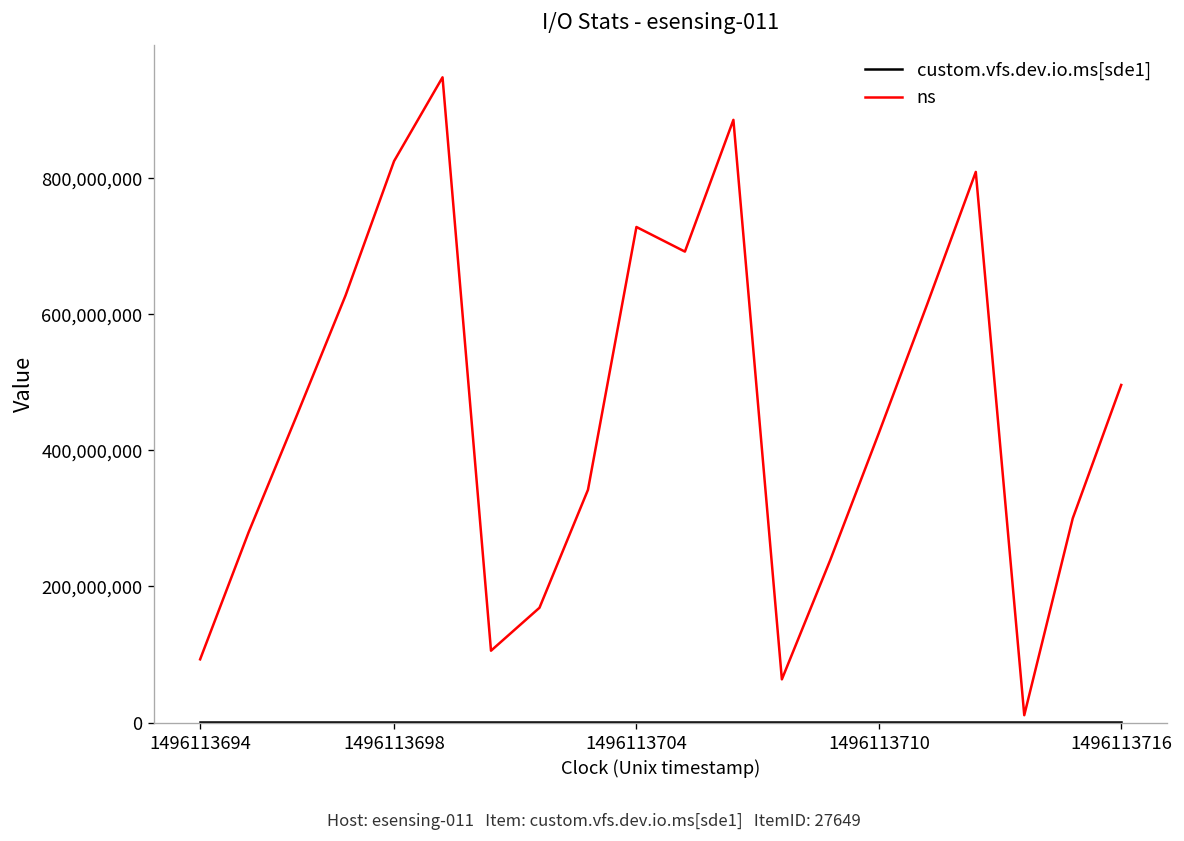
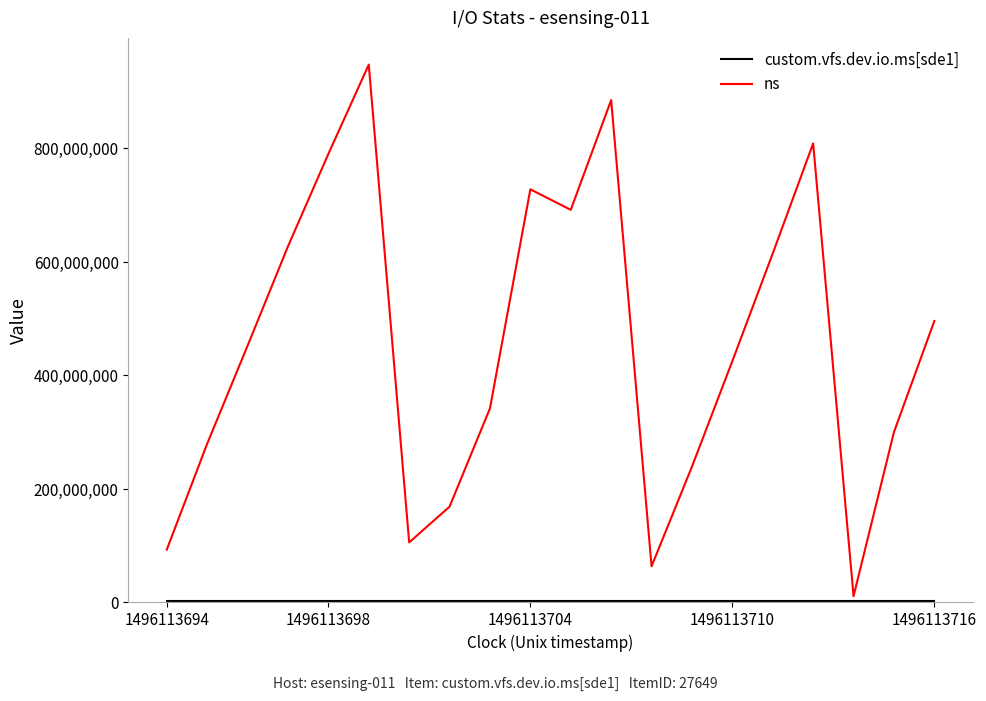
  {
    "custom.vfs.dev.io.ms[sde1]": {
      "1496113694": "0",
      "1496113698": "0",
      "1496113704": "0",
      "1496113710": "0",
      "1496113716": "0"
    },
    "ns": {
      "1496113694": "90,000,000",
-     "1496113698": "820,000,000",
+     "1496113698": "790,000,000",
      "1496113704": "730,000,000",
      "1496113710": "430,000,000",
      "1496113716": "500,000,000"
    }
  }
